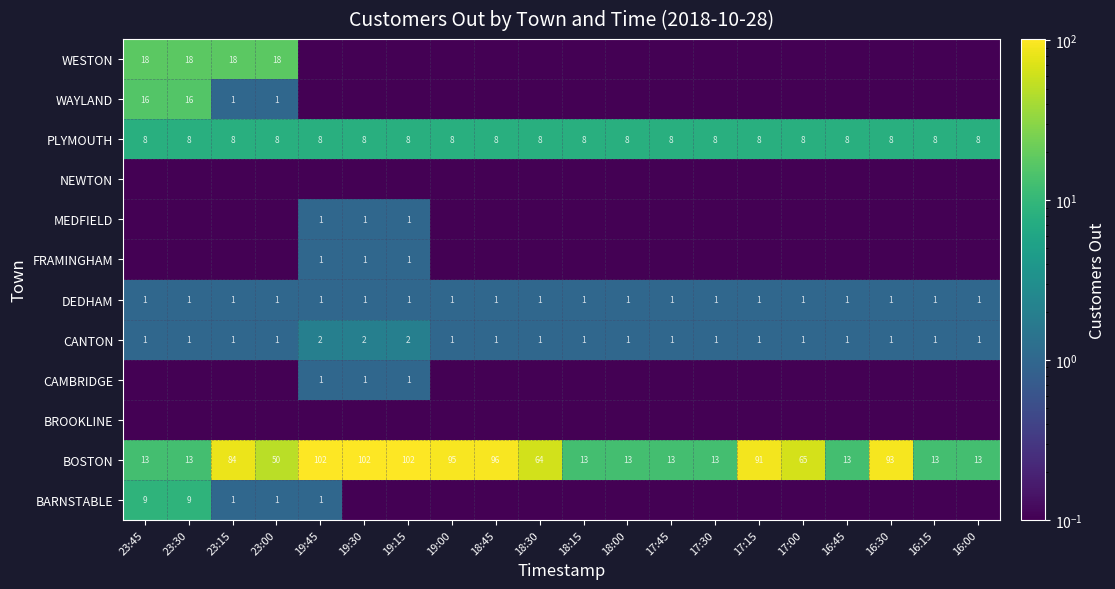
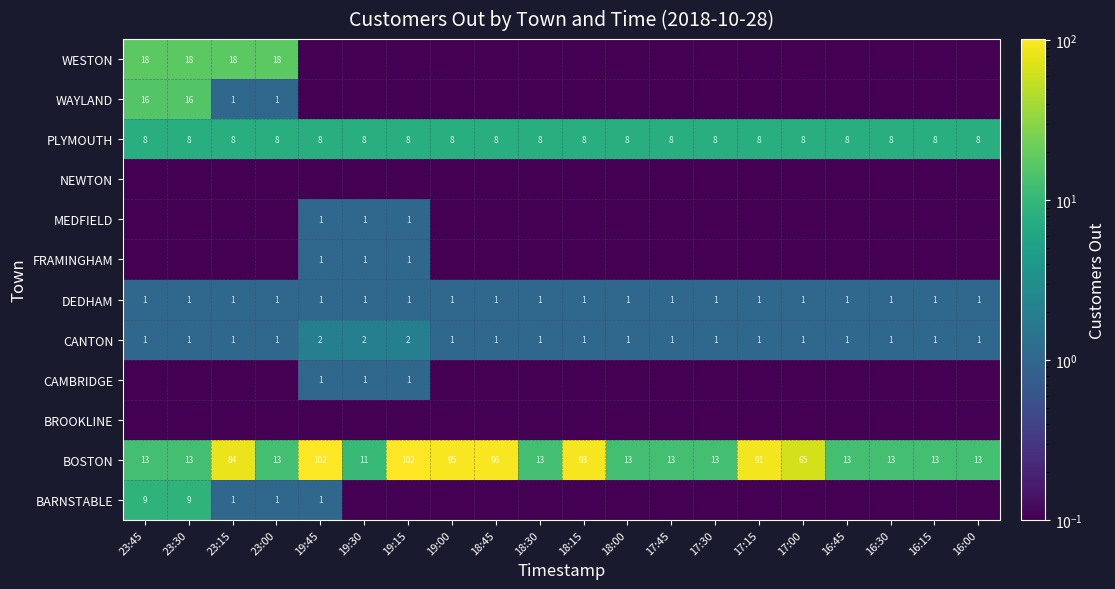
  {
    "WESTON": {
      "23:45": 18,
      "23:30": 18,
      "23:15": 18,
      "23:00": 18
    },
    "WAYLAND": {
      "23:45": 16,
      "23:30": 16,
      "23:15": 1,
      "23:00": 1
    },
    "PLYMOUTH": {
      "23:45": 8,
      "23:30": 8,
      "23:15": 8,
      "23:00": 8,
      "19:45": 8,
      "19:30": 8,
      "19:15": 8,
      "19:00": 8,
      "18:45": 8,
      "18:30": 8,
      "18:15": 8,
      "18:00": 8,
      "17:45": 8,
      "17:30": 8,
      "17:15": 8,
      "17:00": 8,
      "16:45": 8,
      "16:30": 8,
      "16:15": 8,
      "16:00": 8
    },
    "MEDFIELD": {
      "19:45": 1,
      "19:30": 1,
      "19:15": 1
    },
    "FRAMINGHAM": {
      "19:45": 1,
      "19:30": 1,
      "19:15": 1
    },
    "DEDHAM": {
      "23:45": 1,
      "23:30": 1,
      "23:15": 1,
      "23:00": 1,
      "19:45": 1,
      "19:30": 1,
      "19:15": 1,
      "19:00": 1,
      "18:45": 1,
      "18:30": 1,
      "18:15": 1,
      "18:00": 1,
      "17:45": 1,
      "17:30": 1,
      "17:15": 1,
      "17:00": 1,
      "16:45": 1,
      "16:30": 1,
      "16:15": 1,
      "16:00": 1
    },
    "CANTON": {
      "23:45": 1,
      "23:30": 1,
      "23:15": 1,
      "23:00": 1,
      "19:45": 2,
      "19:30": 2,
      "19:15": 2,
      "19:00": 1,
      "18:45": 1,
      "18:30": 1,
      "18:15": 1,
      "18:00": 1,
      "17:45": 1,
      "17:30": 1,
      "17:15": 1,
      "17:00": 1,
      "16:45": 1,
      "16:30": 1,
      "16:15": 1,
      "16:00": 1
    },
    "CAMBRIDGE": {
      "19:45": 1,
      "19:30": 1,
      "19:15": 1
    },
    "BOSTON": {
      "23:45": 13,
      "23:30": 13,
      "23:15": 84,
-     "23:00": 50,
+     "23:00": 13,
      "19:45": 102,
-     "19:30": 102,
+     "19:30": 11,
      "19:15": 102,
      "19:00": 95,
      "18:45": 96,
-     "18:30": 64,
-     "18:15": 13,
+     "18:30": 13,
+     "18:15": 93,
      "18:00": 13,
      "17:45": 13,
      "17:30": 13,
      "17:15": 91,
      "17:00": 65,
      "16:45": 13,
-     "16:30": 93,
+     "16:30": 13,
      "16:15": 13,
      "16:00": 13
    },
    "BARNSTABLE": {
      "23:45": 9,
      "23:30": 9,
      "23:15": 1,
      "23:00": 1,
      "19:45": 1
    }
  }
